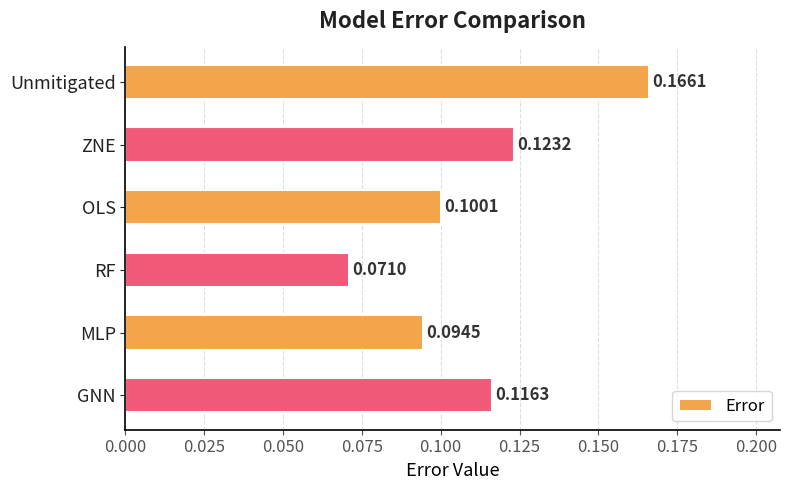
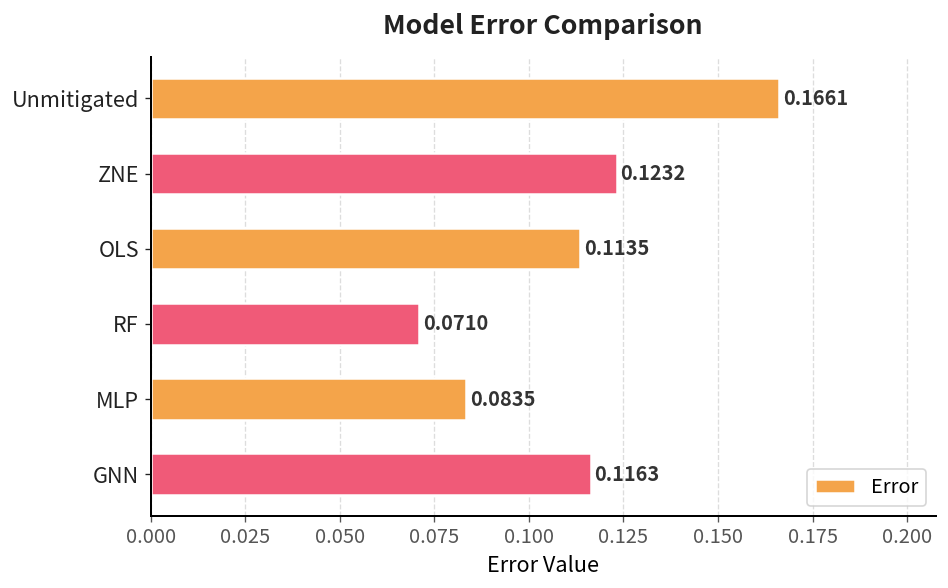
  {
    "Unmitigated": 0.1661,
    "ZNE": 0.1232,
-   "OLS": 0.1001,
+   "OLS": 0.1135,
    "RF": 0.0710,
-   "MLP": 0.0945,
+   "MLP": 0.0835,
    "GNN": 0.1163
  }
